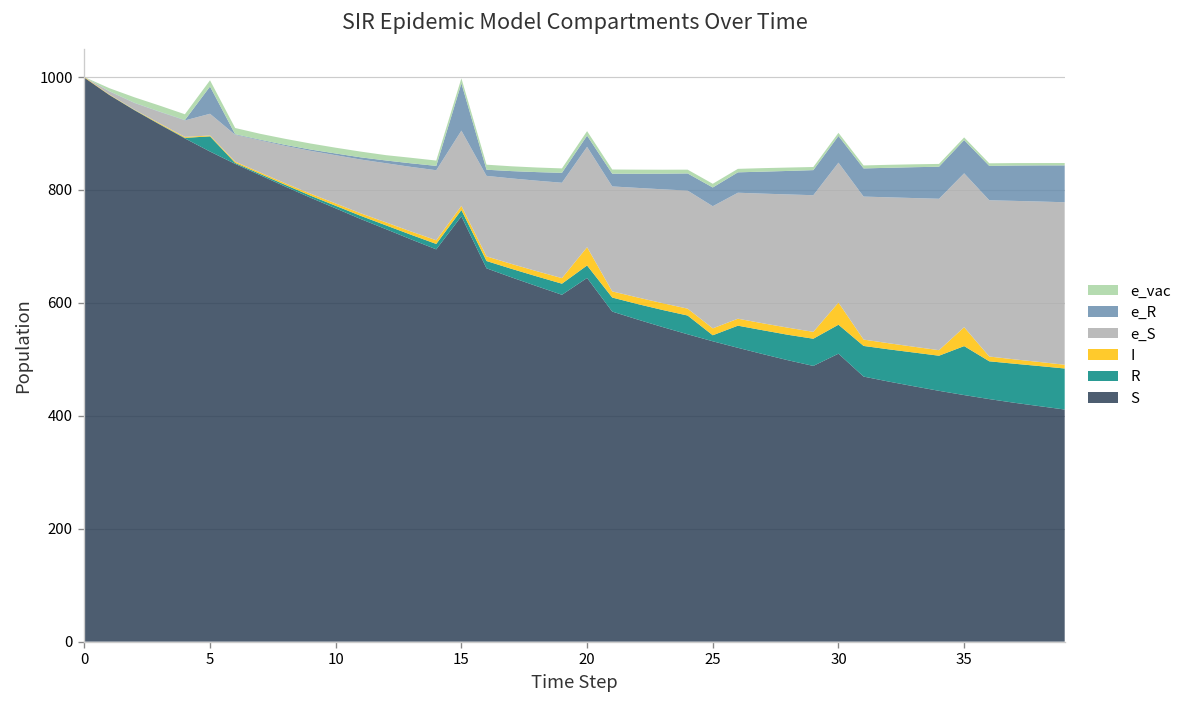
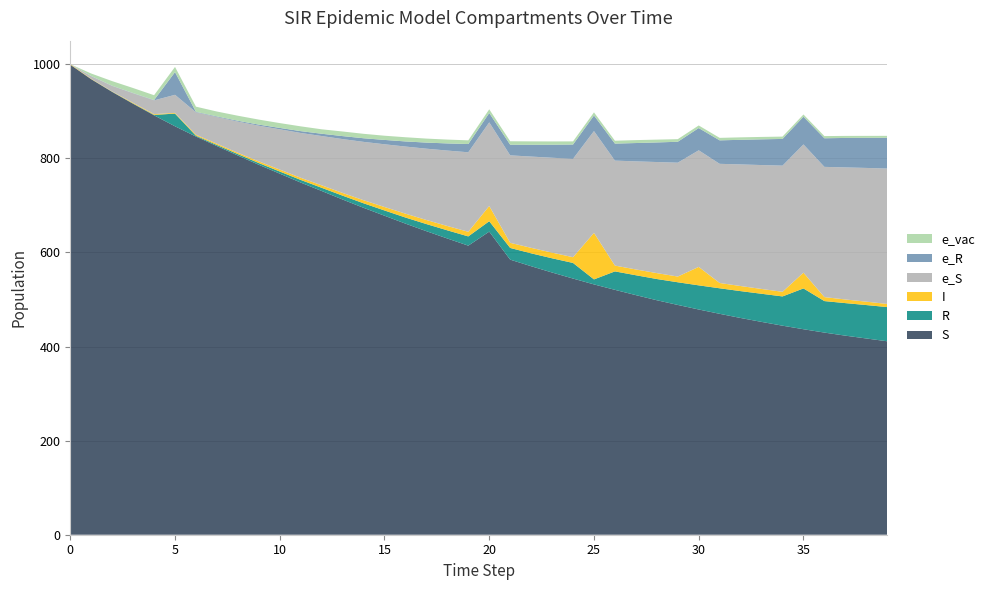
  {
    "S": {
      "5": 870,
-     "15": 750,
+     "15": 680,
      "20": 640,
      "25": 530,
-     "30": 510,
+     "30": 480,
      "35": 440
    },
    "R": {
      "15": 10,
      "20": 20,
      "25": 10,
      "30": 50,
      "35": 90
    },
    "I": {
      "15": 10,
      "20": 30,
-     "25": 10,
+     "25": 100,
      "30": 40,
      "35": 30
    },
    "e_R": {
      "5": 50,
-     "15": 80,
+     "15": 10,
      "20": 20,
      "25": 30,
      "30": 50
    }
  }
